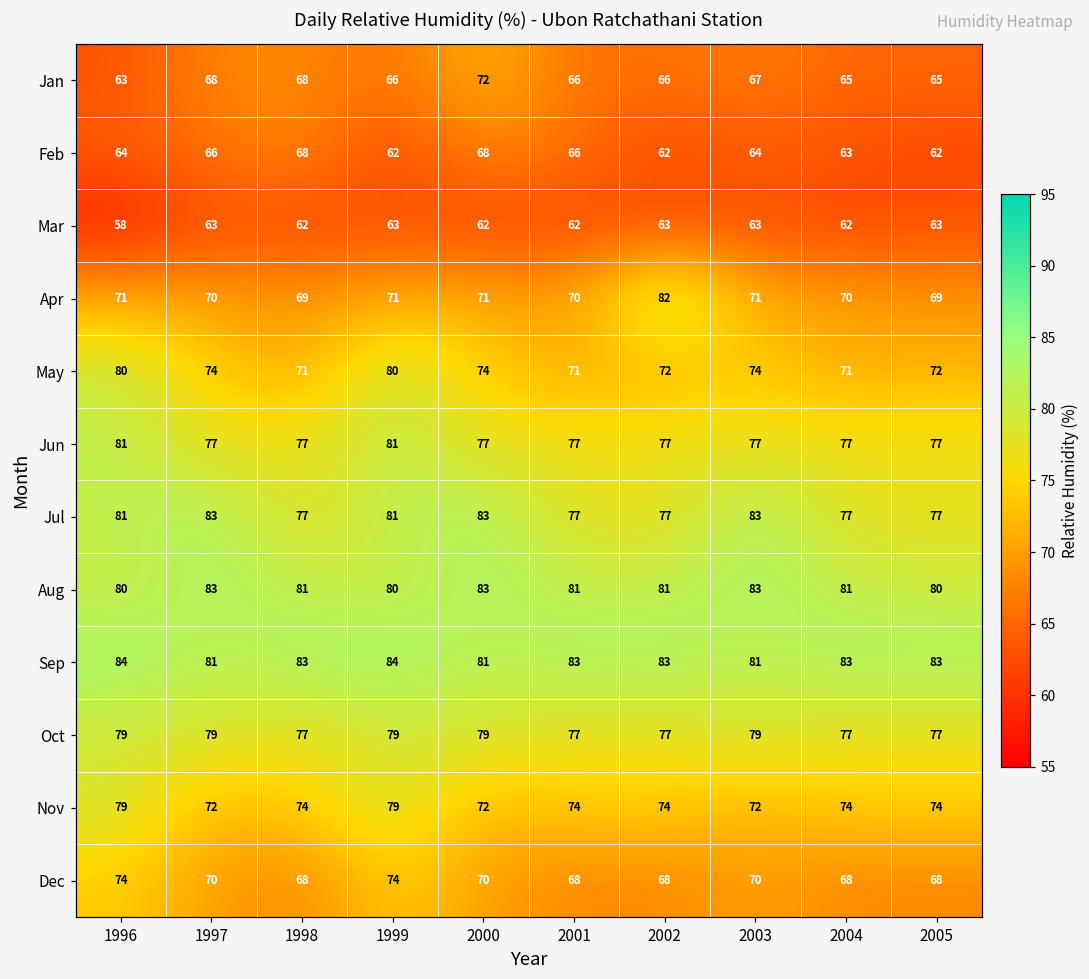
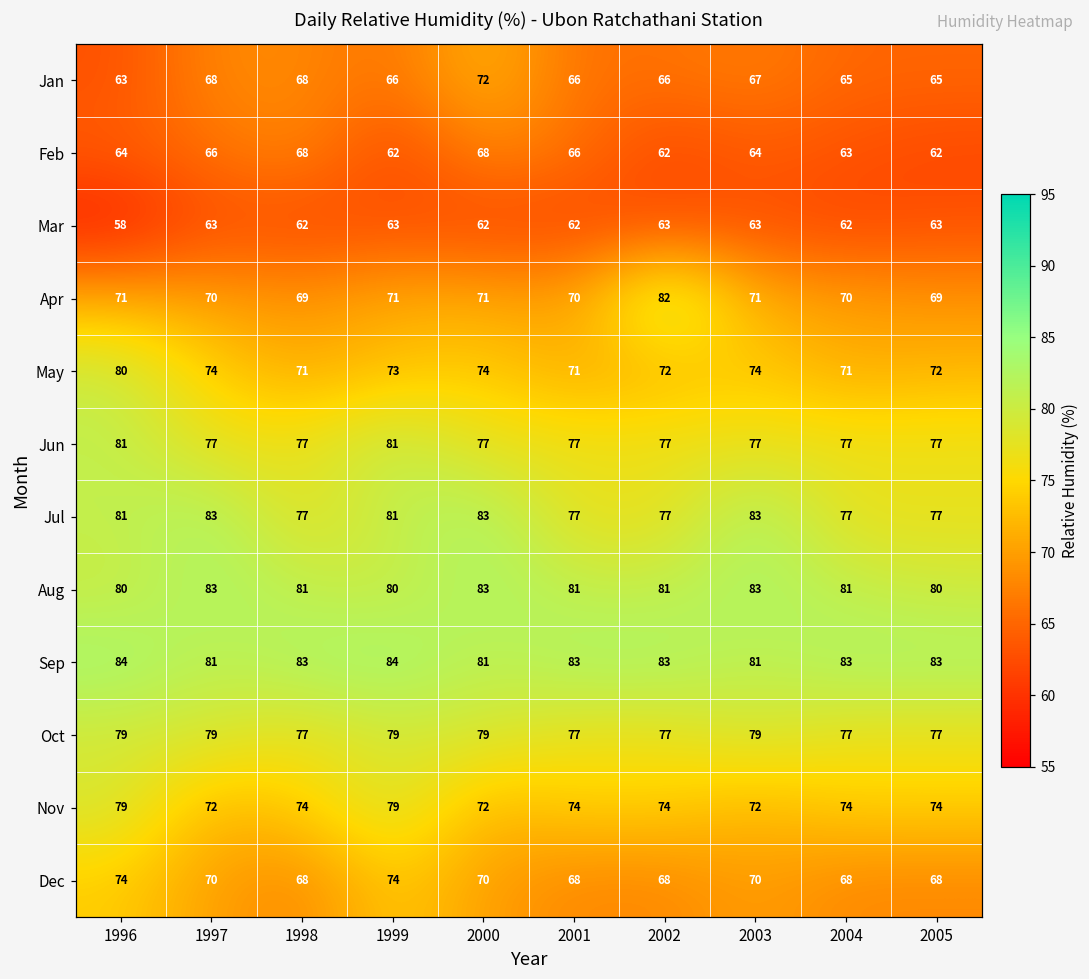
  {
    "Jan": {
      "1996": 63,
      "1997": 68,
      "1998": 68,
      "1999": 66,
      "2000": 72,
      "2001": 66,
      "2002": 66,
      "2003": 67,
      "2004": 65,
      "2005": 65
    },
    "Feb": {
      "1996": 64,
      "1997": 66,
      "1998": 68,
      "1999": 62,
      "2000": 68,
      "2001": 66,
      "2002": 62,
      "2003": 64,
      "2004": 63,
      "2005": 62
    },
    "Mar": {
      "1996": 58,
      "1997": 63,
      "1998": 62,
      "1999": 63,
      "2000": 62,
      "2001": 62,
      "2002": 63,
      "2003": 63,
      "2004": 62,
      "2005": 63
    },
    "Apr": {
      "1996": 71,
      "1997": 70,
      "1998": 69,
      "1999": 71,
      "2000": 71,
      "2001": 70,
      "2002": 82,
      "2003": 71,
      "2004": 70,
      "2005": 69
    },
    "May": {
      "1996": 80,
      "1997": 74,
      "1998": 71,
-     "1999": 80,
+     "1999": 73,
      "2000": 74,
      "2001": 71,
      "2002": 72,
      "2003": 74,
      "2004": 71,
      "2005": 72
    },
    "Jun": {
      "1996": 81,
      "1997": 77,
      "1998": 77,
      "1999": 81,
      "2000": 77,
      "2001": 77,
      "2002": 77,
      "2003": 77,
      "2004": 77,
      "2005": 77
    },
    "Jul": {
      "1996": 81,
      "1997": 83,
      "1998": 77,
      "1999": 81,
      "2000": 83,
      "2001": 77,
      "2002": 77,
      "2003": 83,
      "2004": 77,
      "2005": 77
    },
    "Aug": {
      "1996": 80,
      "1997": 83,
      "1998": 81,
      "1999": 80,
      "2000": 83,
      "2001": 81,
      "2002": 81,
      "2003": 83,
      "2004": 81,
      "2005": 80
    },
    "Sep": {
      "1996": 84,
      "1997": 81,
      "1998": 83,
      "1999": 84,
      "2000": 81,
      "2001": 83,
      "2002": 83,
      "2003": 81,
      "2004": 83,
      "2005": 83
    },
    "Oct": {
      "1996": 79,
      "1997": 79,
      "1998": 77,
      "1999": 79,
      "2000": 79,
      "2001": 77,
      "2002": 77,
      "2003": 79,
      "2004": 77,
      "2005": 77
    },
    "Nov": {
      "1996": 79,
      "1997": 72,
      "1998": 74,
      "1999": 79,
      "2000": 72,
      "2001": 74,
      "2002": 74,
      "2003": 72,
      "2004": 74,
      "2005": 74
    },
    "Dec": {
      "1996": 74,
      "1997": 70,
      "1998": 68,
      "1999": 74,
      "2000": 70,
      "2001": 68,
      "2002": 68,
      "2003": 70,
      "2004": 68,
      "2005": 68
    }
  }
